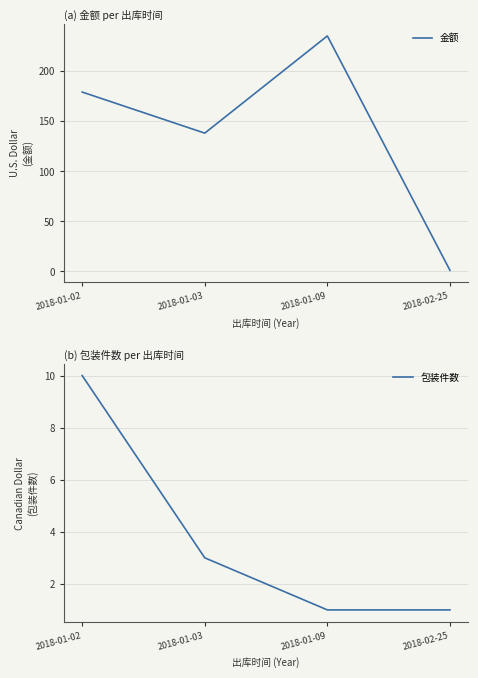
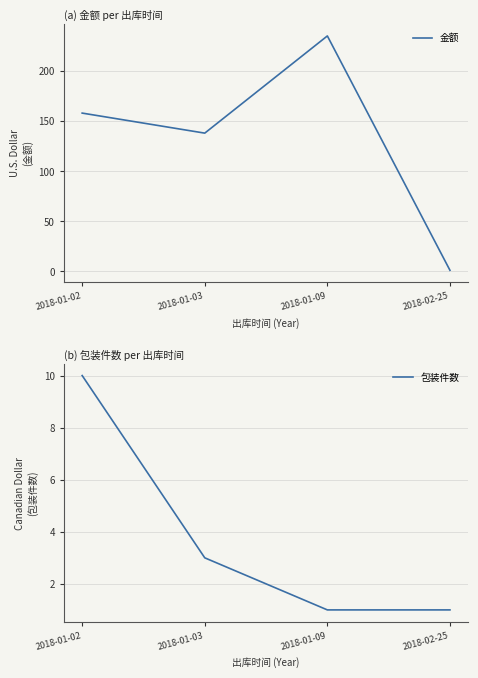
  {
    "(a) 金额 per 出库时间": {
-     "2018-01-02": 179,
+     "2018-01-02": 158,
      "2018-01-03": 138,
      "2018-01-09": 235,
      "2018-02-25": 1
    },
    "(b) 包装件数 per 出库时间": {
      "2018-01-02": 10.0,
      "2018-01-03": 3.0,
      "2018-01-09": 1.0,
      "2018-02-25": 1.0
    }
  }
